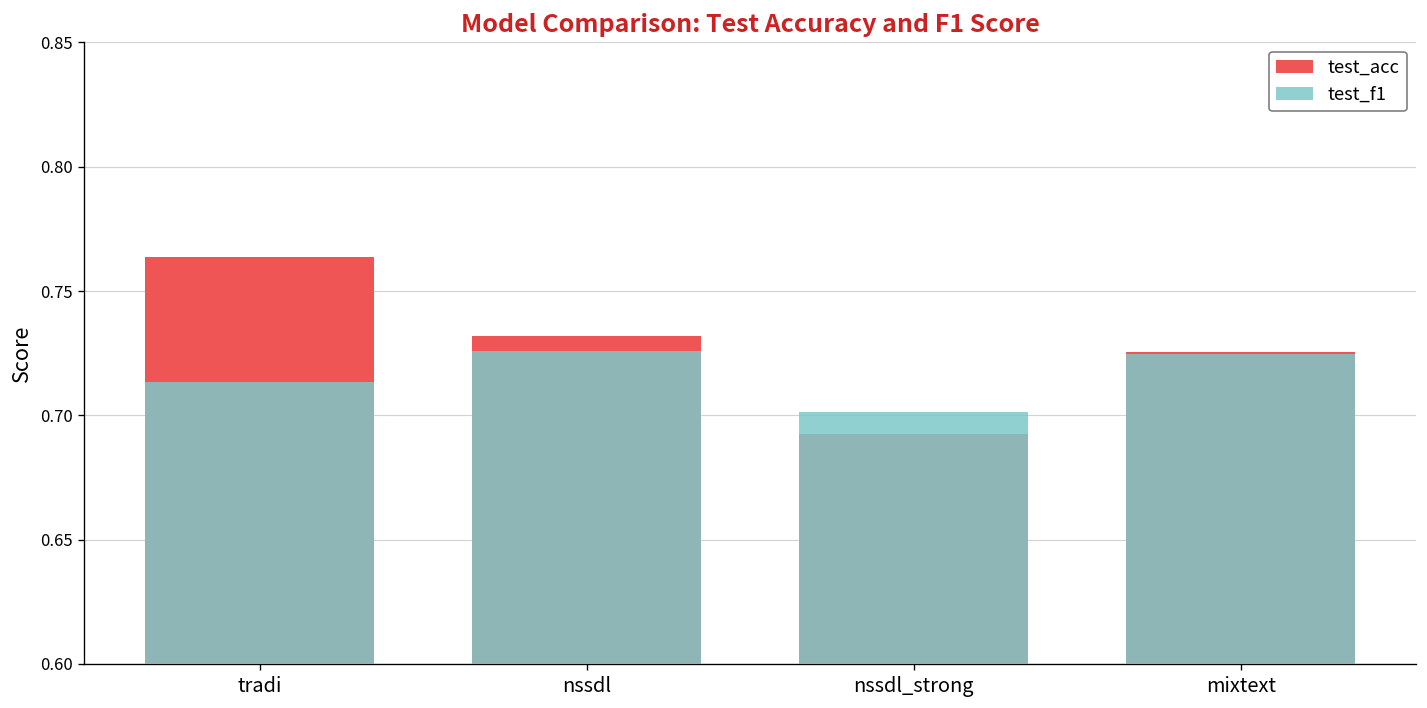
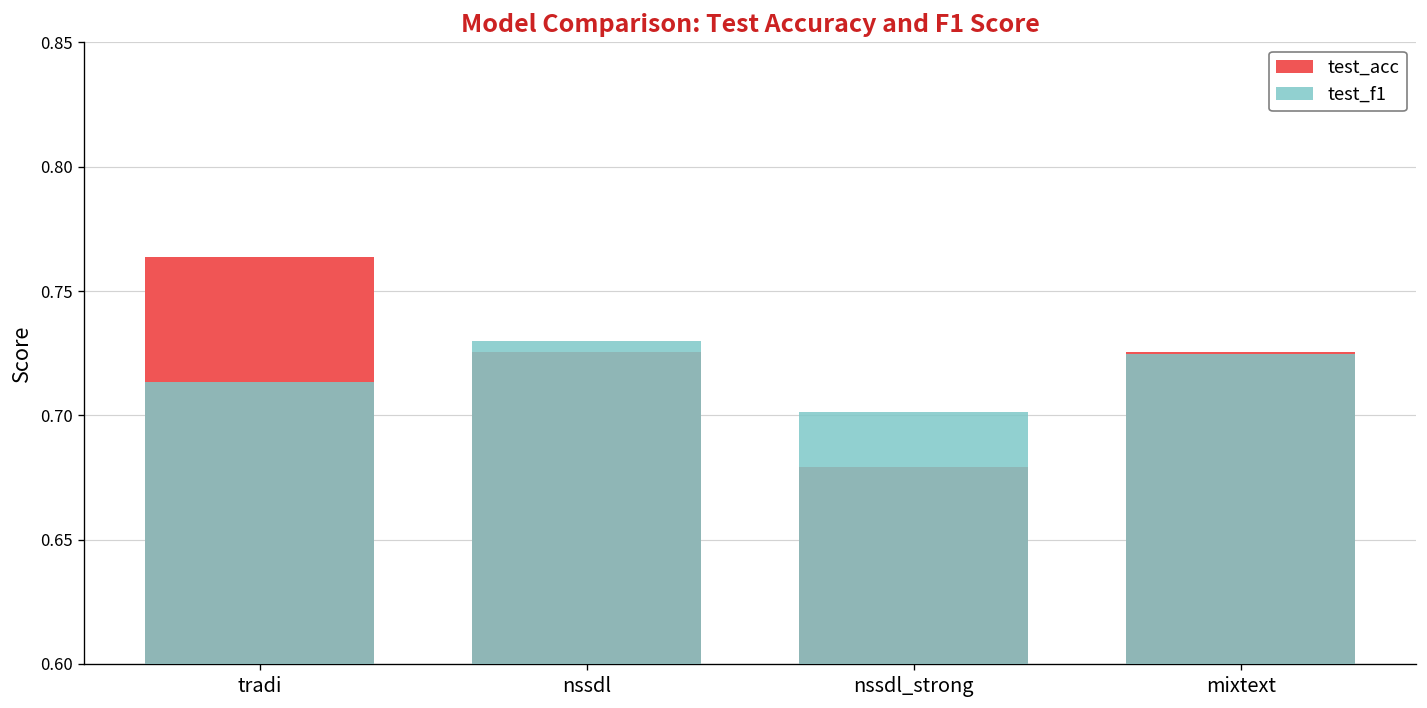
  {
    "test_acc": {
      "tradi": 0.764,
-     "nssdl": 0.732,
-     "nssdl_strong": 0.692,
+     "nssdl": 0.725,
+     "nssdl_strong": 0.679,
      "mixtext": 0.725
    },
    "test_f1": {
-     "nssdl": 0.726,
+     "nssdl": 0.730,
      "nssdl_strong": 0.701,
      "mixtext": 0.725
    }
  }
